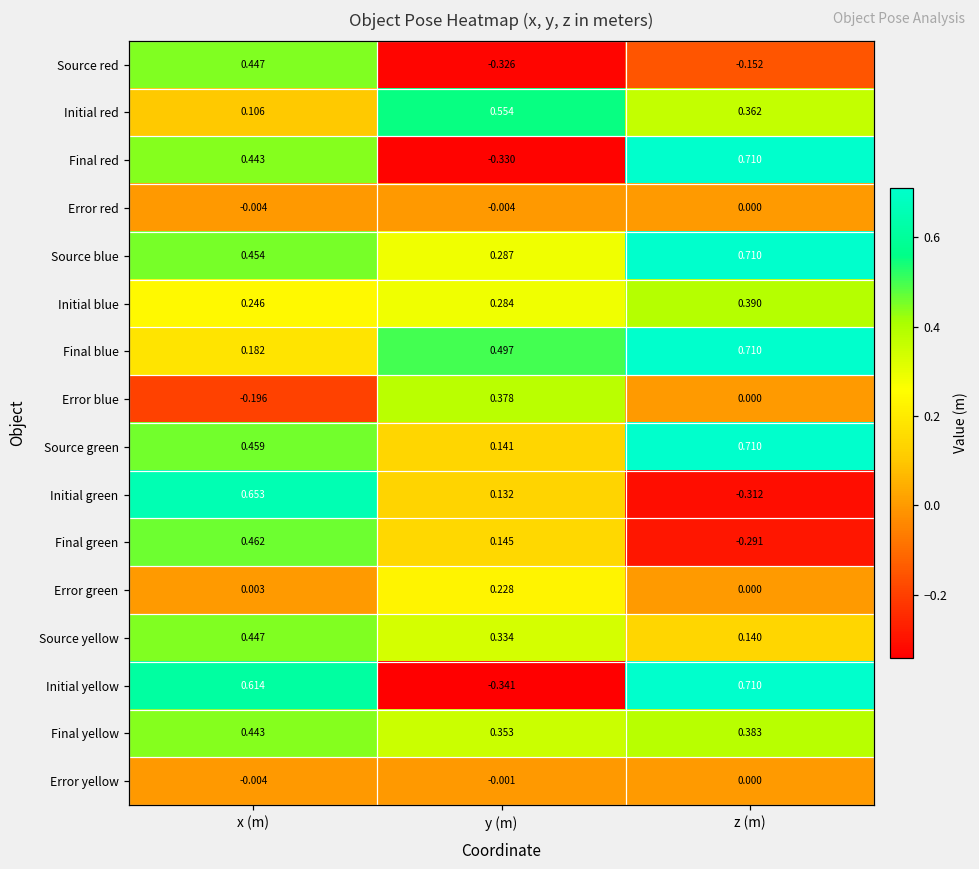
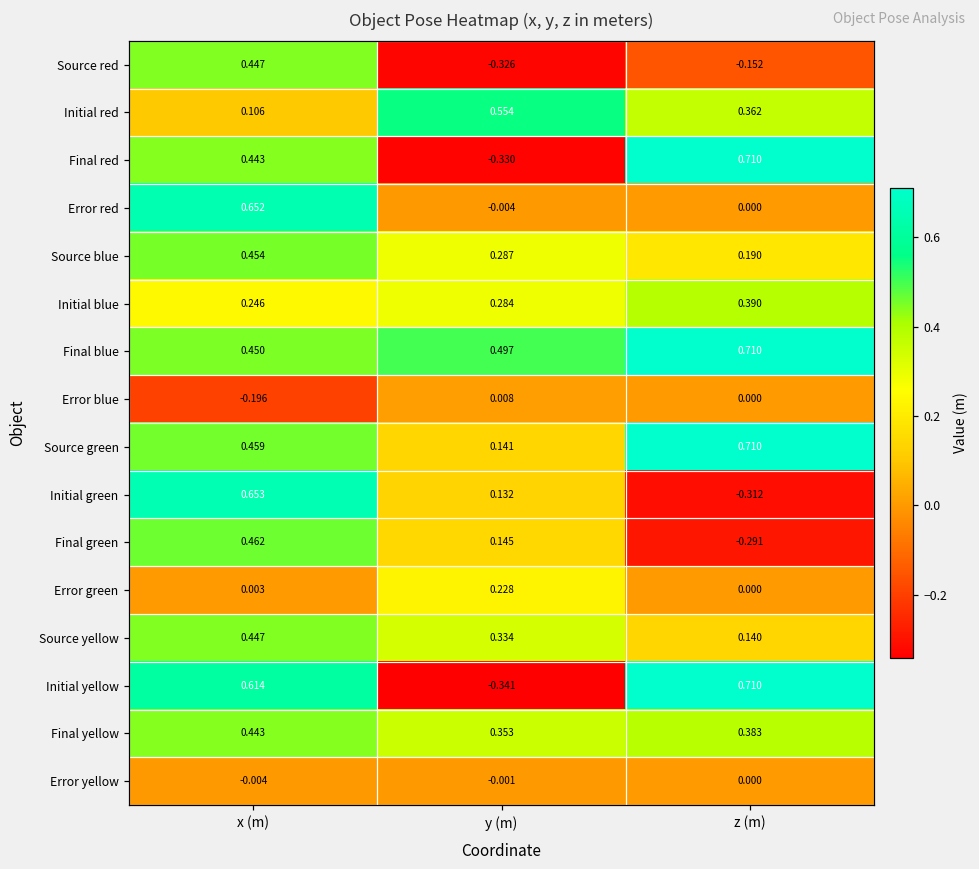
  {
    "Source red": {
      "x (m)": 0.447,
      "y (m)": -0.326,
      "z (m)": -0.152
    },
    "Initial red": {
      "x (m)": 0.106,
      "y (m)": 0.554,
      "z (m)": 0.362
    },
    "Final red": {
      "x (m)": 0.443,
      "y (m)": -0.330,
      "z (m)": 0.710
    },
    "Error red": {
-     "x (m)": -0.004,
+     "x (m)": 0.652,
      "y (m)": -0.004,
      "z (m)": 0.000
    },
    "Source blue": {
      "x (m)": 0.454,
      "y (m)": 0.287,
-     "z (m)": 0.710
+     "z (m)": 0.190
    },
    "Initial blue": {
      "x (m)": 0.246,
      "y (m)": 0.284,
      "z (m)": 0.390
    },
    "Final blue": {
-     "x (m)": 0.182,
+     "x (m)": 0.450,
      "y (m)": 0.497,
      "z (m)": 0.710
    },
    "Error blue": {
      "x (m)": -0.196,
-     "y (m)": 0.378,
+     "y (m)": 0.008,
      "z (m)": 0.000
    },
    "Source green": {
      "x (m)": 0.459,
      "y (m)": 0.141,
      "z (m)": 0.710
    },
    "Initial green": {
      "x (m)": 0.653,
      "y (m)": 0.132,
      "z (m)": -0.312
    },
    "Final green": {
      "x (m)": 0.462,
      "y (m)": 0.145,
      "z (m)": -0.291
    },
    "Error green": {
      "x (m)": 0.003,
      "y (m)": 0.228,
      "z (m)": 0.000
    },
    "Source yellow": {
      "x (m)": 0.447,
      "y (m)": 0.334,
      "z (m)": 0.140
    },
    "Initial yellow": {
      "x (m)": 0.614,
      "y (m)": -0.341,
      "z (m)": 0.710
    },
    "Final yellow": {
      "x (m)": 0.443,
      "y (m)": 0.353,
      "z (m)": 0.383
    },
    "Error yellow": {
      "x (m)": -0.004,
      "y (m)": -0.001,
      "z (m)": 0.000
    }
  }
